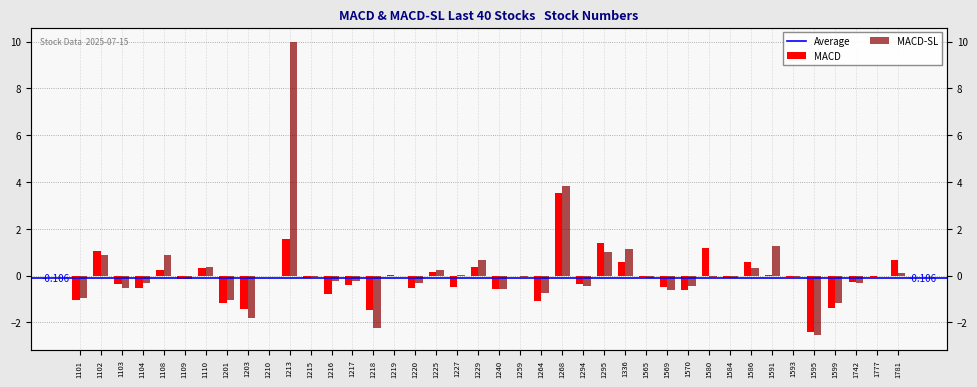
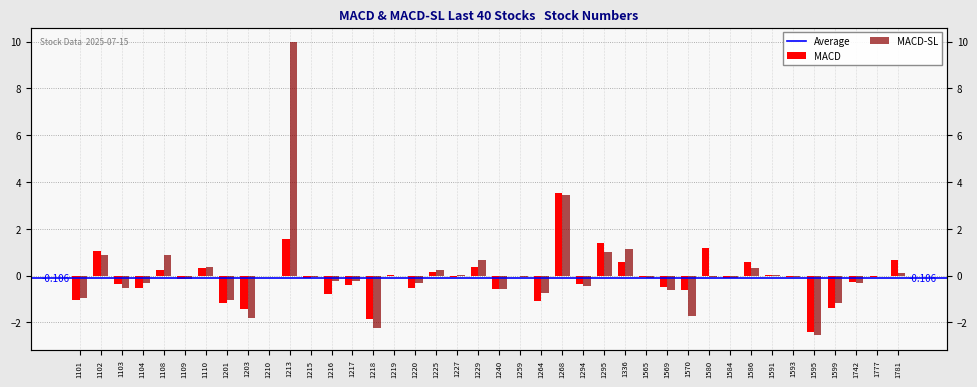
  {
    "MACD": {
      "1102": 1.1,
      "1103": -0.3,
      "1104": -0.5,
      "1108": 0.2,
      "1109": -0.2,
      "1110": 0.3,
      "1201": -1.2,
      "1203": -1.4,
      "1213": 1.5,
      "1216": -0.8,
      "1217": -0.4,
-     "1218": -1.5,
+     "1218": -1.9,
      "1220": -0.5,
      "1225": 0.2,
-     "1227": -0.5,
+     "1227": 0.0,
      "1229": 0.4,
      "1240": -0.6,
      "1264": -1.1,
      "1268": 3.5,
      "1294": -0.4,
      "1295": 1.4,
      "1336": 0.6,
      "1569": -0.5,
      "1570": -0.6,
      "1580": 1.2,
      "1586": 0.6,
      "1595": -2.4,
      "1599": -1.4,
      "1742": -0.3,
      "1781": 0.7
    },
    "MACD-SL": {
      "1101": -1.0,
      "1102": 0.9,
      "1103": -0.5,
      "1104": -0.3,
      "1108": 0.9,
      "1109": -0.1,
      "1110": 0.4,
      "1201": -1.1,
      "1203": -1.8,
      "1213": 10.0,
      "1216": -0.2,
      "1217": -0.2,
      "1218": -2.3,
      "1220": -0.3,
      "1225": 0.2,
      "1229": 0.6,
      "1240": -0.6,
      "1264": -0.7,
-     "1268": 3.8,
+     "1268": 3.4,
      "1294": -0.5,
      "1295": 1.0,
      "1336": 1.1,
      "1569": -0.6,
-     "1570": -0.5,
+     "1570": -1.7,
      "1584": -0.1,
      "1586": 0.3,
-     "1591": 1.3,
+     "1591": 0.0,
      "1595": -2.6,
      "1599": -1.2,
      "1742": -0.3
    }
  }
